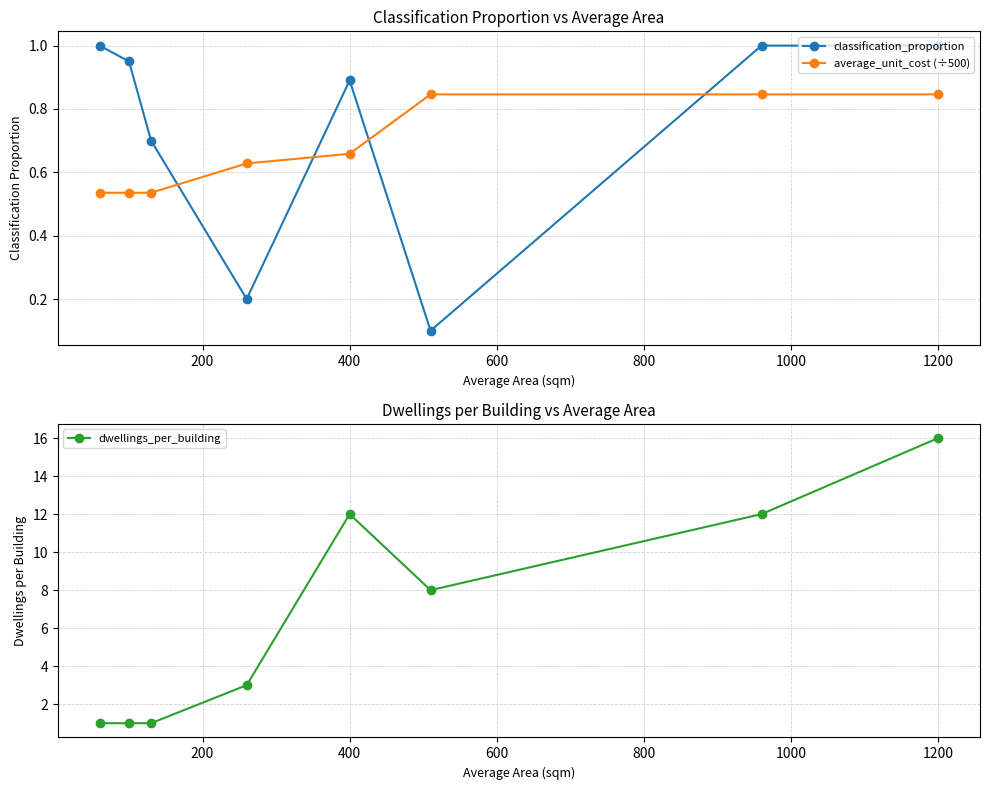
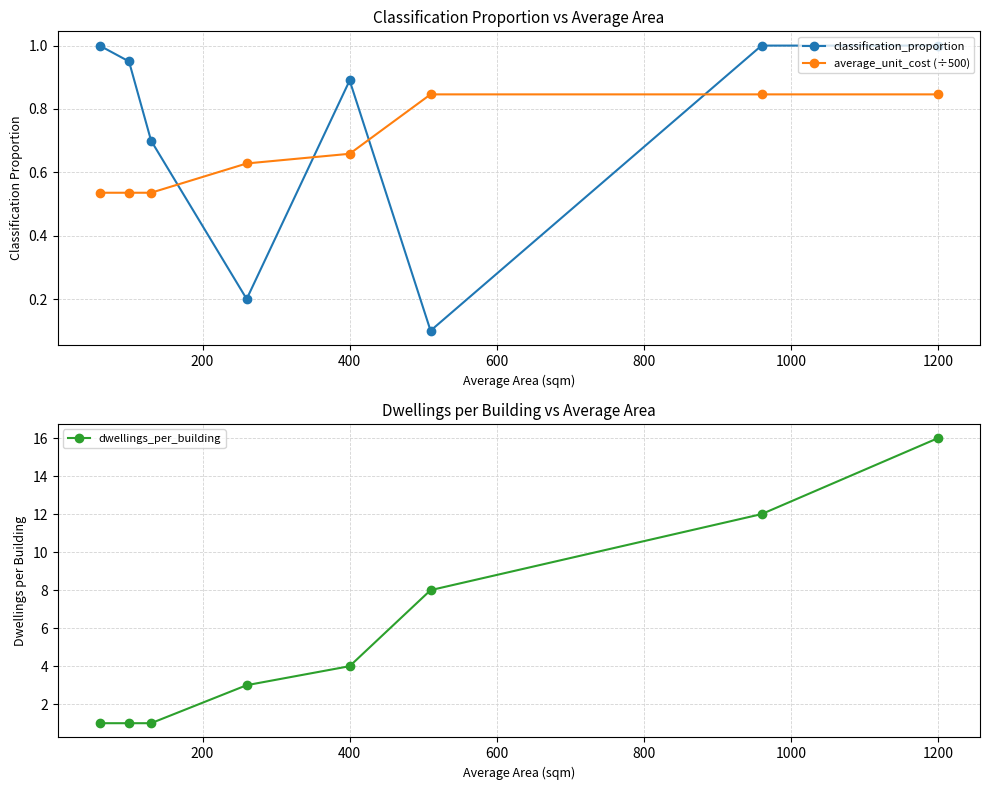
  {
    "Classification Proportion vs Average Area": {
      "classification_proportion": {
        "400": 0.89
      },
      "average_unit_cost (÷500)": {
        "400": 0.66,
        "1200": 0.85
      }
    },
    "Dwellings per Building vs Average Area": {
-     "400": 12,
+     "400": 4,
      "1200": 16
    }
  }
